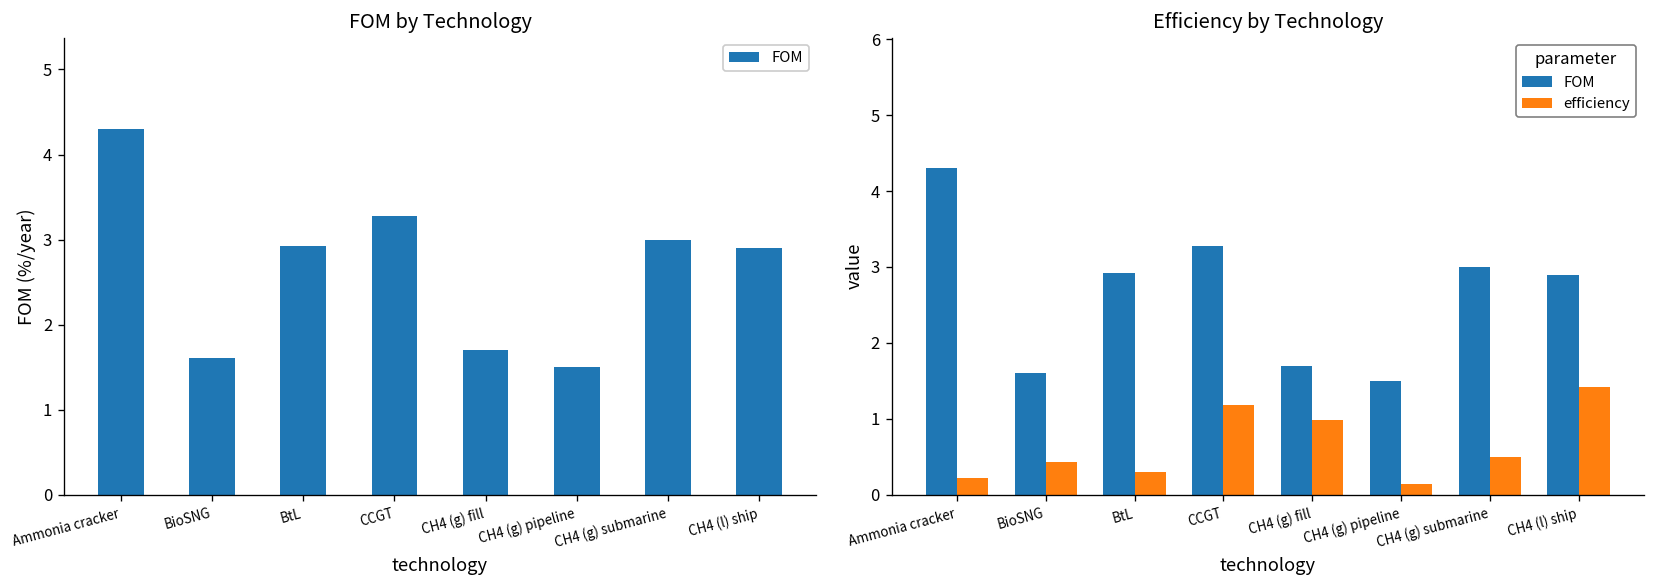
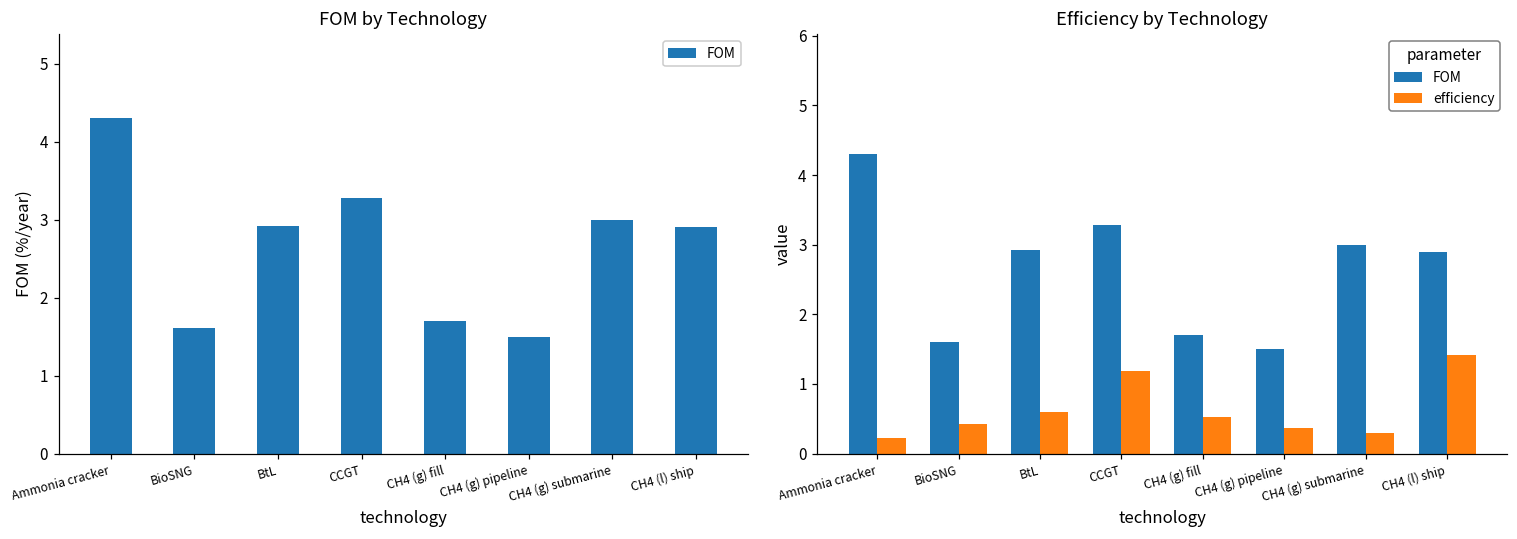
  {
    "FOM by Technology": {
      "Ammonia cracker": 4.3,
      "BioSNG": 1.6,
      "BtL": 2.9,
      "CCGT": 3.3,
      "CH4 (g) fill": 1.7,
      "CH4 (g) pipeline": 1.5,
      "CH4 (g) submarine": 3.0,
      "CH4 (l) ship": 2.9
    },
    "Efficiency by Technology": {
      "FOM": {
        "Ammonia cracker": 4.3,
        "BioSNG": 1.6,
        "BtL": 2.9,
        "CCGT": 3.3,
        "CH4 (g) fill": 1.7,
        "CH4 (g) pipeline": 1.5,
        "CH4 (g) submarine": 3.0,
        "CH4 (l) ship": 2.9
      },
      "efficiency": {
        "Ammonia cracker": 0.2,
        "BioSNG": 0.4,
-       "BtL": 0.3,
+       "BtL": 0.6,
        "CCGT": 1.2,
-       "CH4 (g) fill": 1.0,
-       "CH4 (g) pipeline": 0.1,
-       "CH4 (g) submarine": 0.5,
+       "CH4 (g) fill": 0.5,
+       "CH4 (g) pipeline": 0.4,
+       "CH4 (g) submarine": 0.3,
        "CH4 (l) ship": 1.4
      }
    }
  }
